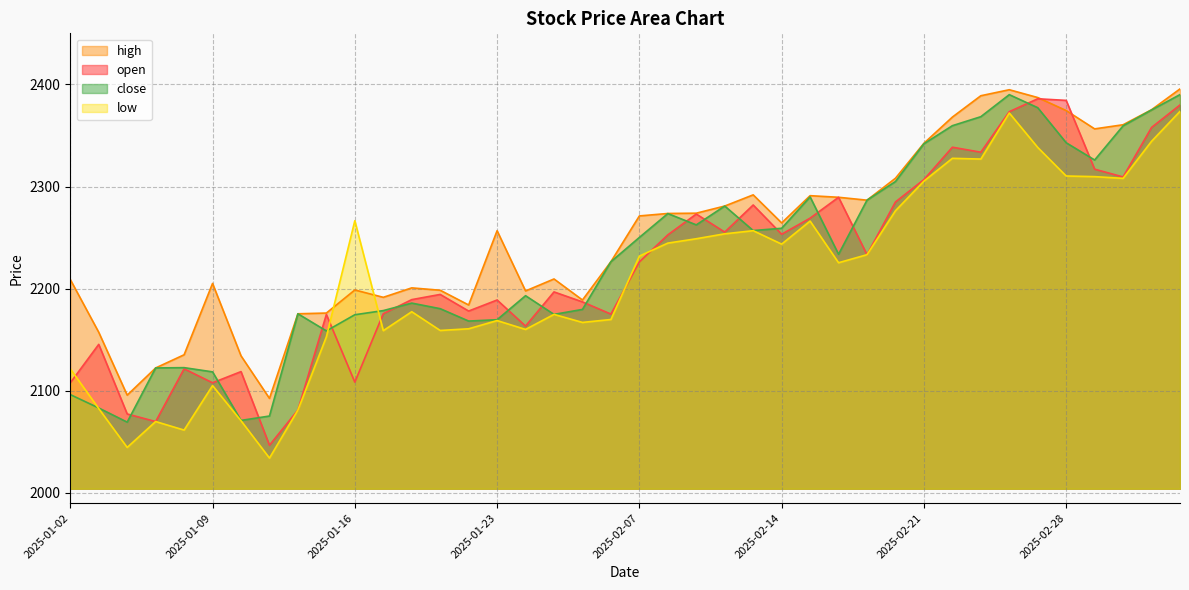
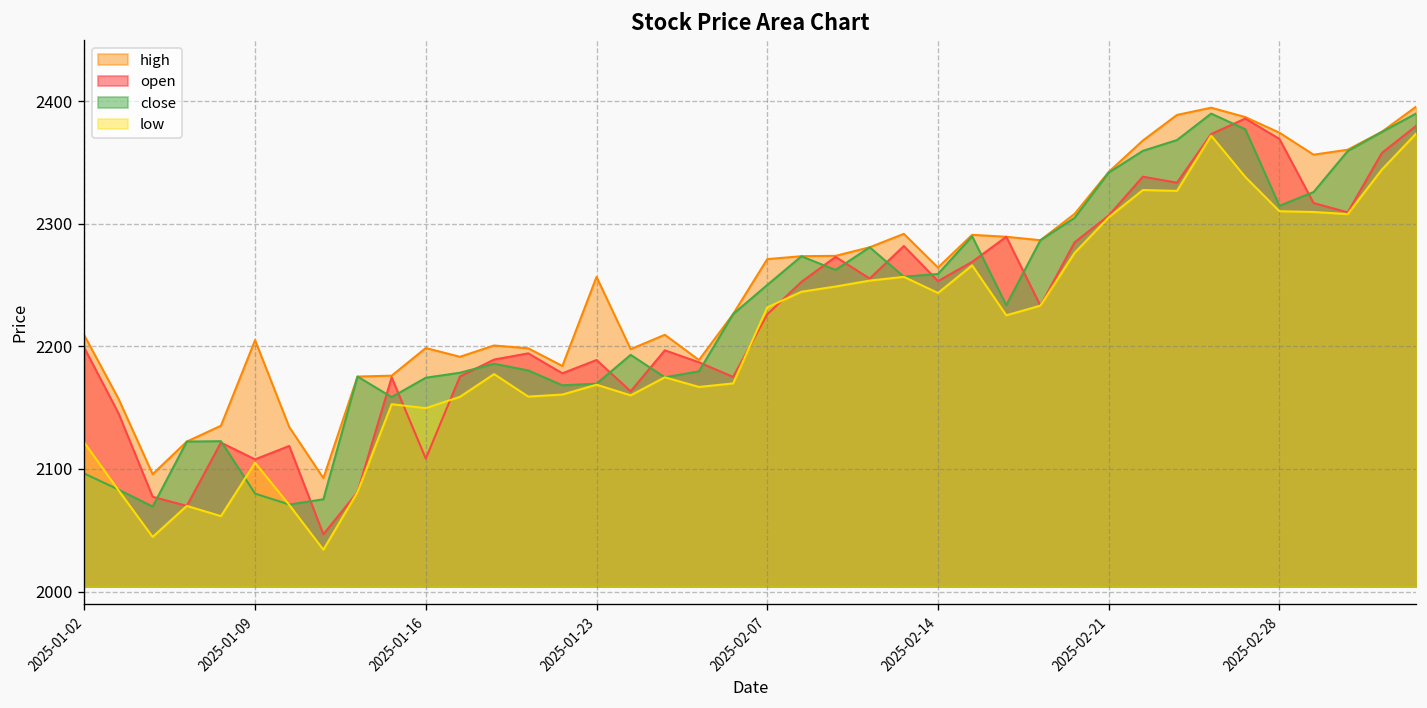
  {
    "high": {
      "2025-01-02": 2209,
      "2025-01-09": 2205,
      "2025-01-16": 2199,
      "2025-01-23": 2257,
      "2025-02-07": 2271,
      "2025-02-14": 2264,
      "2025-02-28": 2374
    },
    "open": {
-     "2025-01-02": 2108,
+     "2025-01-02": 2199,
      "2025-01-09": 2108,
      "2025-01-16": 2108,
      "2025-01-23": 2189,
      "2025-02-07": 2226,
      "2025-02-14": 2253,
-     "2025-02-28": 2384
+     "2025-02-28": 2369
    },
    "close": {
      "2025-01-02": 2096,
-     "2025-01-09": 2119,
+     "2025-01-09": 2080,
      "2025-01-16": 2174,
      "2025-02-07": 2250,
      "2025-02-14": 2259,
-     "2025-02-28": 2343
+     "2025-02-28": 2315
    },
    "low": {
      "2025-01-02": 2122,
      "2025-01-09": 2105,
-     "2025-01-16": 2267,
+     "2025-01-16": 2150,
      "2025-02-07": 2232,
      "2025-02-14": 2244,
      "2025-02-28": 2310
    }
  }
